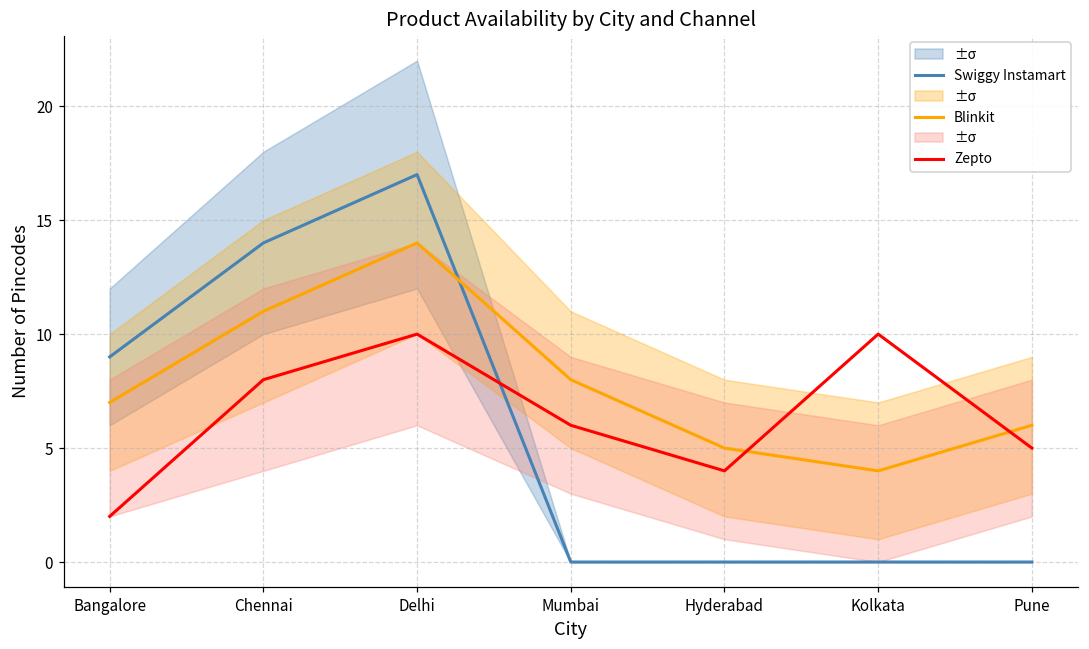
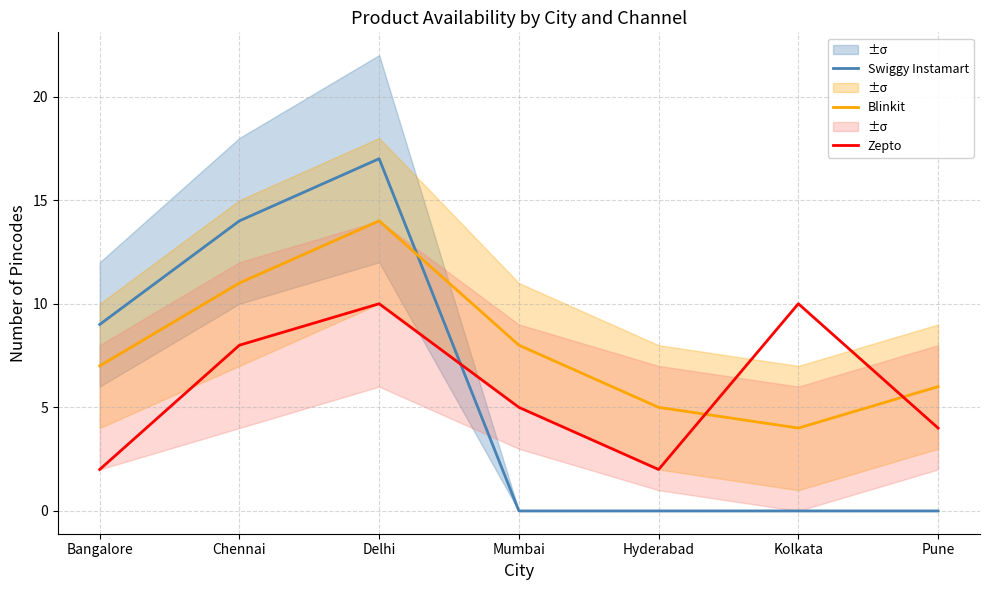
  {
    "Zepto": {
      "Bangalore": 2,
      "Chennai": 8,
      "Delhi": 10,
-     "Mumbai": 6,
-     "Hyderabad": 4,
+     "Mumbai": 5,
+     "Hyderabad": 2,
      "Kolkata": 10,
-     "Pune": 5
+     "Pune": 4
    }
  }
